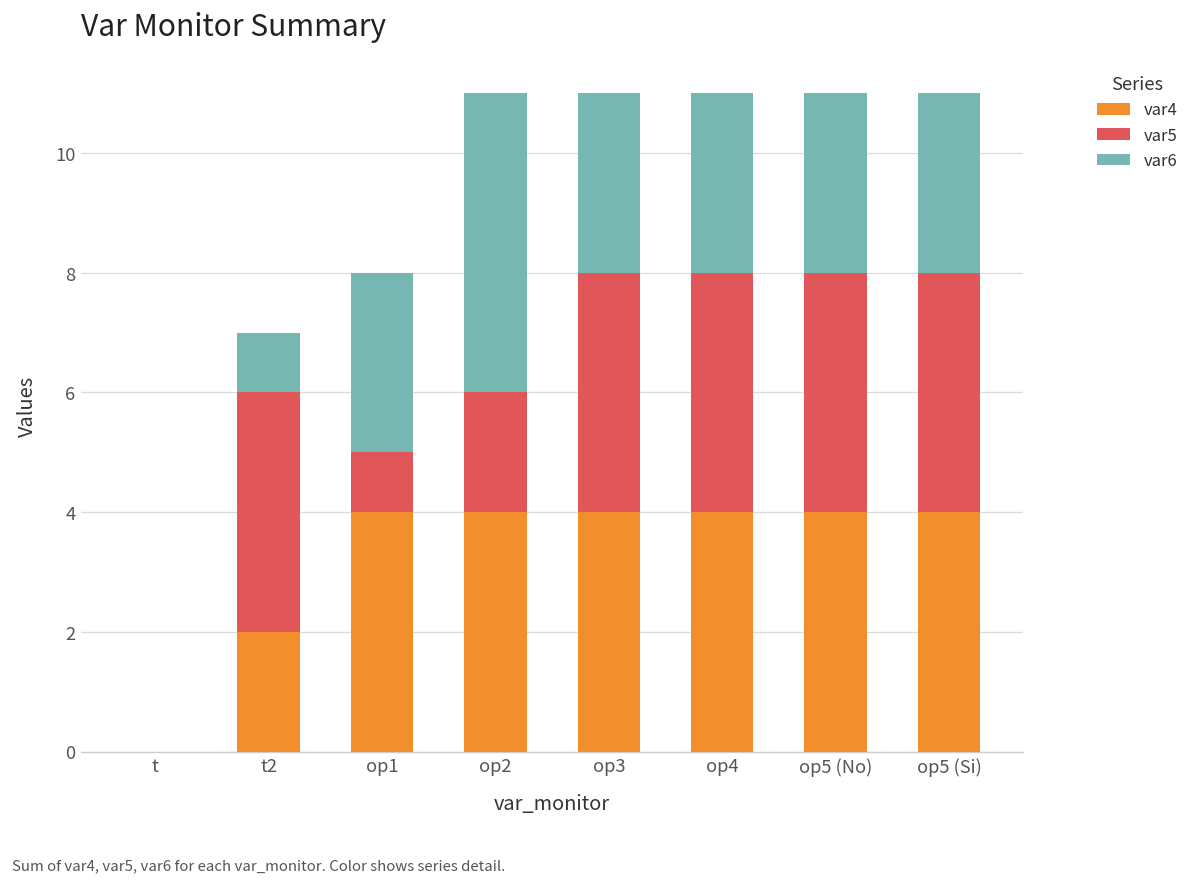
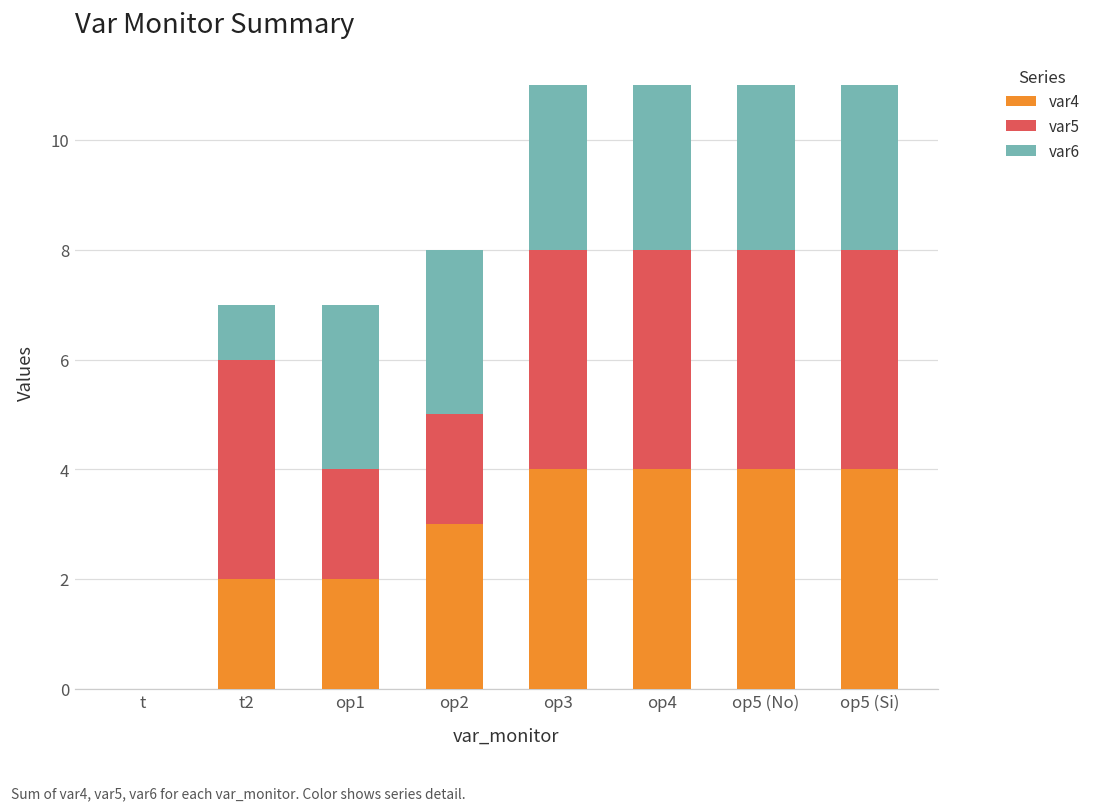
  {
    "var4": {
      "t": 0,
      "t2": 2,
-     "op1": 4,
-     "op2": 4,
+     "op1": 2,
+     "op2": 3,
      "op3": 4,
      "op4": 4,
      "op5 (No)": 4,
      "op5 (Si)": 4
    },
    "var5": {
      "t": 0,
      "t2": 4,
-     "op1": 1,
+     "op1": 2,
      "op2": 2,
      "op3": 4,
      "op4": 4,
      "op5 (No)": 4,
      "op5 (Si)": 4
    },
    "var6": {
      "t": 0,
      "t2": 1,
      "op1": 3,
-     "op2": 5,
+     "op2": 3,
      "op3": 3,
      "op4": 3,
      "op5 (No)": 3,
      "op5 (Si)": 3
    }
  }
